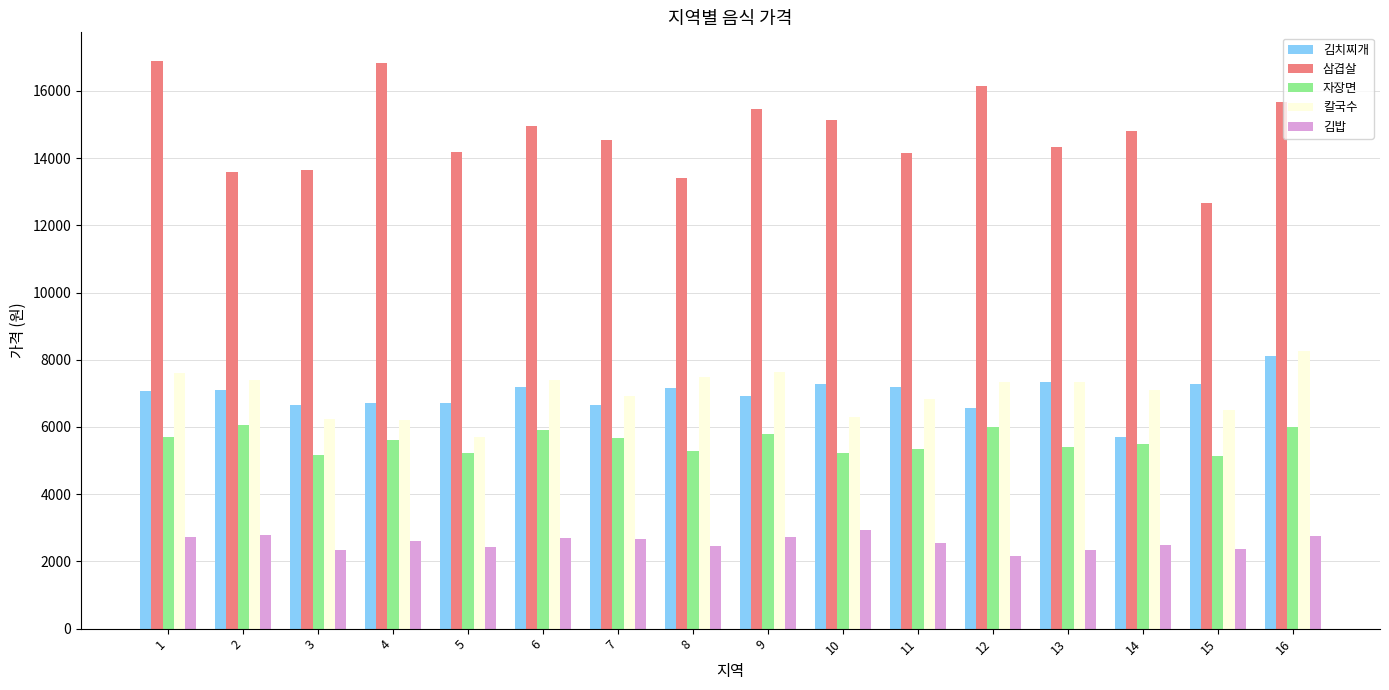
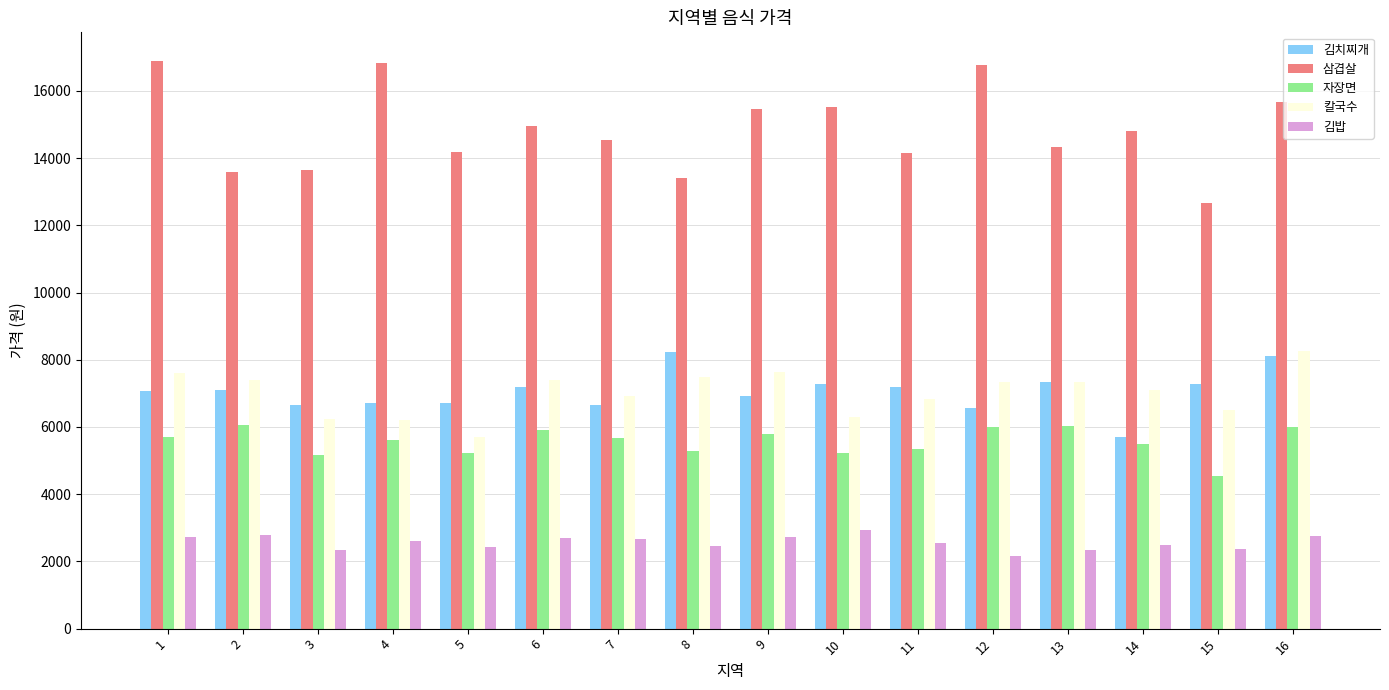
  {
    "김치찌개": {
      "1": 7100,
      "2": 7100,
      "3": 6700,
      "4": 6700,
      "5": 6700,
      "6": 7200,
      "7": 6700,
-     "8": 7200,
+     "8": 8200,
      "9": 6900,
      "10": 7300,
      "11": 7200,
      "12": 6600,
      "13": 7400,
      "14": 5700,
      "15": 7300,
      "16": 8100
    },
    "삼겹살": {
      "1": 16900,
      "2": 13600,
      "3": 13700,
      "4": 16800,
      "5": 14200,
      "6": 15000,
      "7": 14500,
      "8": 13400,
      "9": 15500,
-     "10": 15100,
+     "10": 15500,
      "11": 14200,
-     "12": 16100,
+     "12": 16800,
      "13": 14300,
      "14": 14800,
      "15": 12700,
      "16": 15700
    },
    "자장면": {
      "1": 5700,
      "2": 6100,
      "3": 5200,
      "4": 5600,
      "5": 5200,
      "6": 5900,
      "7": 5700,
      "8": 5300,
      "9": 5800,
      "10": 5200,
      "11": 5300,
      "12": 6000,
-     "13": 5400,
+     "13": 6000,
      "14": 5500,
-     "15": 5100,
+     "15": 4500,
      "16": 6000
    },
    "칼국수": {
      "1": 7600,
      "2": 7400,
      "3": 6300,
      "4": 6200,
      "5": 5700,
      "6": 7400,
      "7": 6900,
      "8": 7500,
      "9": 7600,
      "10": 6300,
      "11": 6800,
      "12": 7300,
      "13": 7400,
      "14": 7100,
      "15": 6500,
      "16": 8300
    },
    "김밥": {
      "1": 2700,
      "2": 2800,
      "3": 2300,
      "4": 2600,
      "5": 2400,
      "6": 2700,
      "7": 2700,
      "8": 2400,
      "9": 2700,
      "10": 2900,
      "11": 2500,
      "12": 2200,
      "13": 2400,
      "14": 2500,
      "15": 2400,
      "16": 2800
    }
  }
